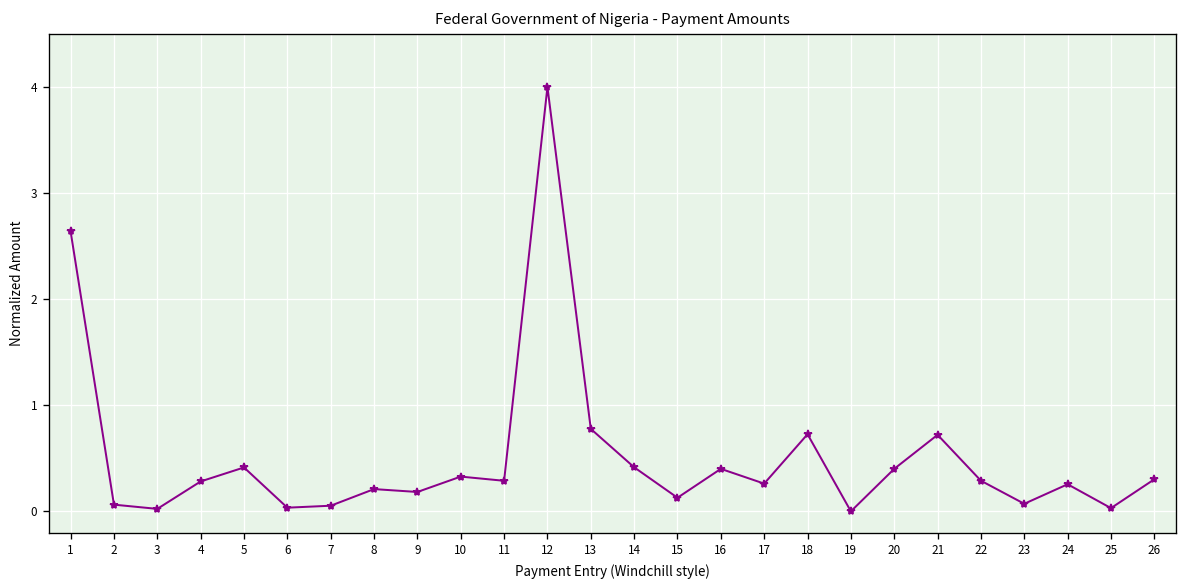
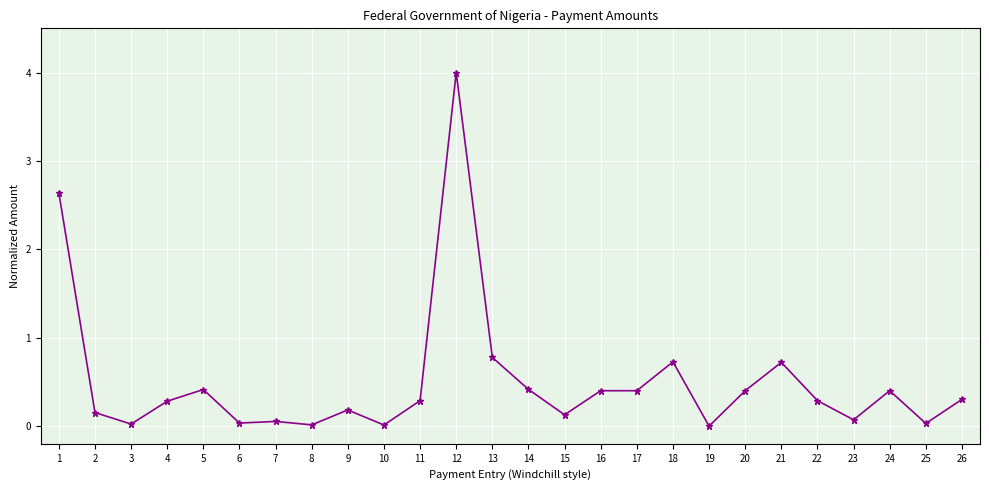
  {
    "1": 2.6,
-   "2": 0.1,
+   "2": 0.2,
    "3": 0.0,
    "4": 0.3,
    "5": 0.4,
    "6": 0.0,
    "7": 0.1,
-   "8": 0.2,
+   "8": 0.0,
    "9": 0.2,
-   "10": 0.3,
+   "10": 0.0,
    "11": 0.3,
    "12": 4.0,
    "13": 0.8,
    "14": 0.4,
    "15": 0.1,
    "16": 0.4,
-   "17": 0.3,
+   "17": 0.4,
    "18": 0.7,
    "19": 0.0,
    "20": 0.4,
    "21": 0.7,
    "22": 0.3,
    "23": 0.1,
-   "24": 0.3,
+   "24": 0.4,
    "25": 0.0,
    "26": 0.3
  }
